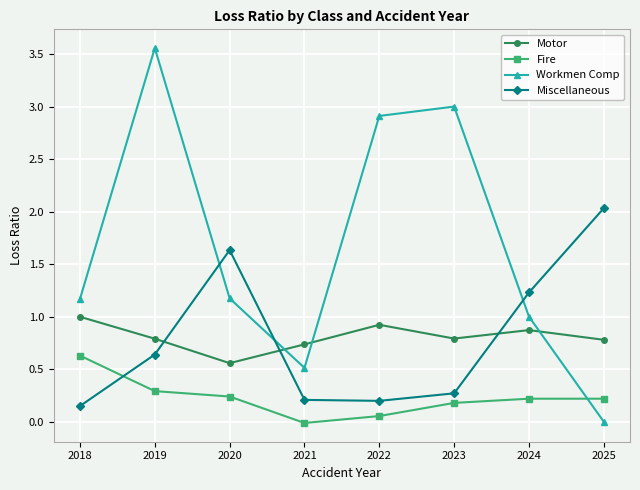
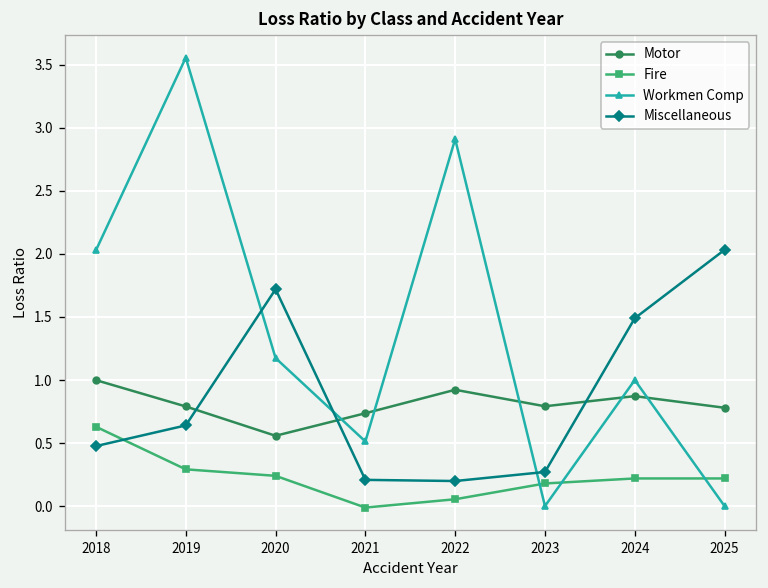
  {
    "Workmen Comp": {
-     "2018": 1.17,
+     "2018": 2.03,
      "2019": 3.56,
      "2020": 1.17,
      "2021": 0.51,
      "2022": 2.91,
-     "2023": 3,
+     "2023": 0,
      "2024": 1.00,
      "2025": 0.00
    },
    "Miscellaneous": {
-     "2018": 0.15,
+     "2018": 0.48,
      "2019": 0.64,
-     "2020": 1.63,
+     "2020": 1.72,
      "2021": 0.21,
      "2022": 0.20,
      "2023": 0.27,
-     "2024": 1.23,
+     "2024": 1.49,
      "2025": 2.03
    }
  }
